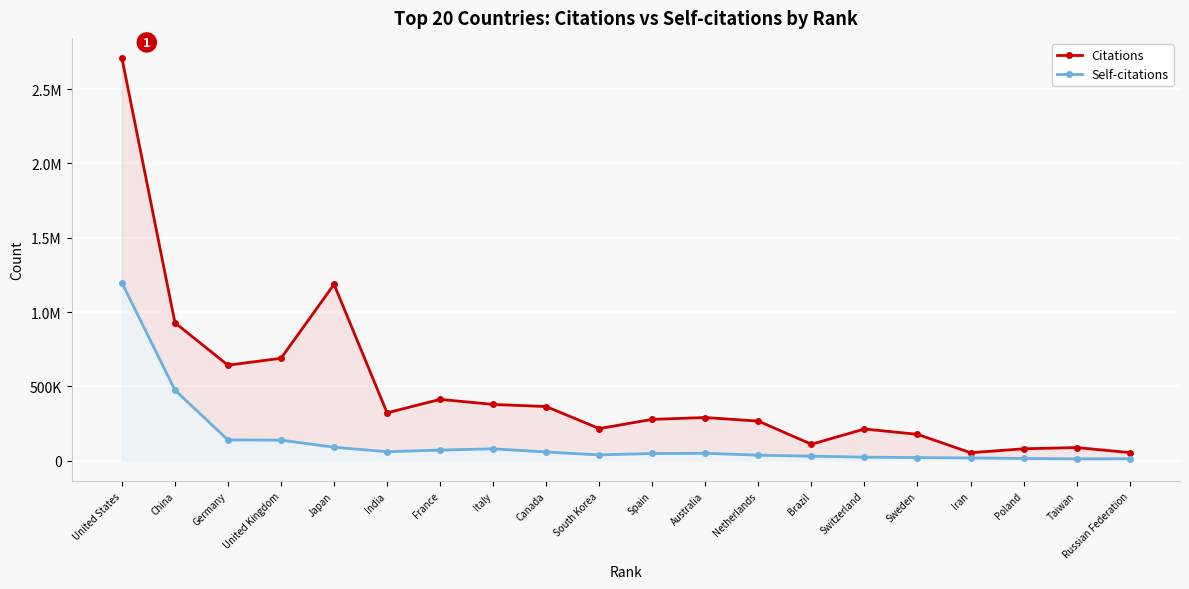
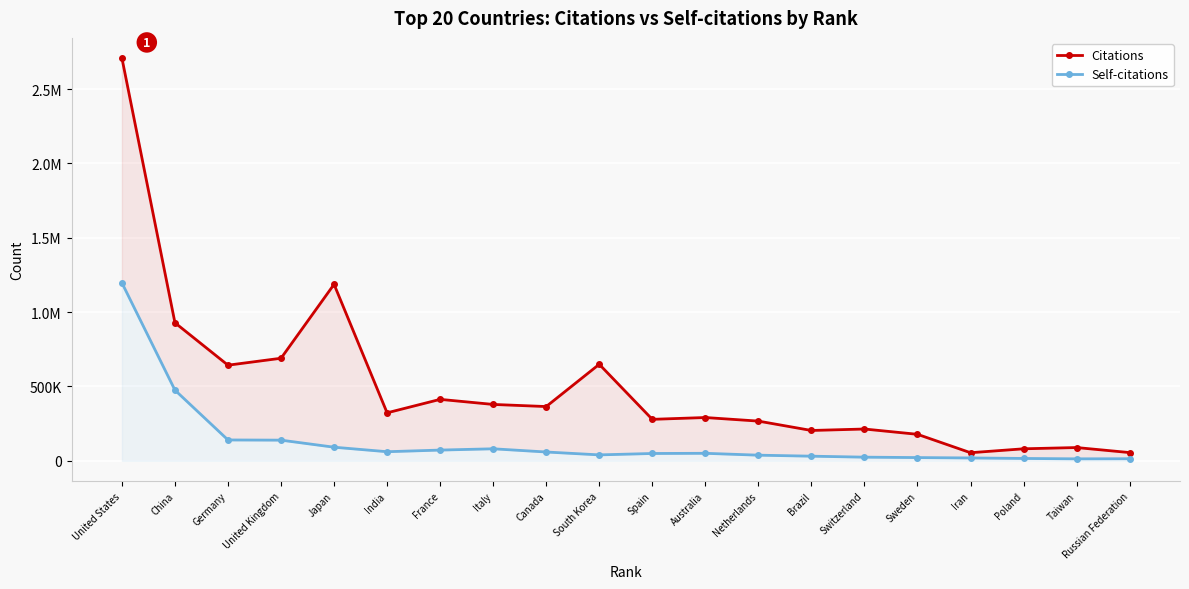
  {
    "Citations": {
      "China": 930000,
      "Germany": 640000,
      "United Kingdom": 690000,
      "Japan": 1190000,
      "India": 320000,
      "France": 410000,
      "Italy": 380000,
      "Canada": 360000,
-     "South Korea": 220000,
+     "South Korea": 650000,
      "Spain": 280000,
      "Australia": 290000,
      "Netherlands": 270000,
-     "Brazil": 110000,
+     "Brazil": 200000,
      "Switzerland": 210000,
      "Sweden": 180000,
      "Iran": 50000,
      "Poland": 80000,
      "Taiwan": 90000,
      "Russian Federation": 60000
    },
    "Self-citations": {
      "United States": 1200000,
      "China": 480000,
      "Germany": 140000,
      "United Kingdom": 140000,
      "Japan": 90000,
      "India": 60000,
      "France": 70000,
      "Italy": 80000,
      "Canada": 60000,
      "South Korea": 40000,
      "Spain": 50000,
      "Australia": 50000,
      "Netherlands": 40000,
      "Brazil": 30000,
      "Switzerland": 20000,
      "Sweden": 20000,
      "Iran": 20000,
      "Poland": 20000,
      "Taiwan": 10000,
      "Russian Federation": 10000
    }
  }
